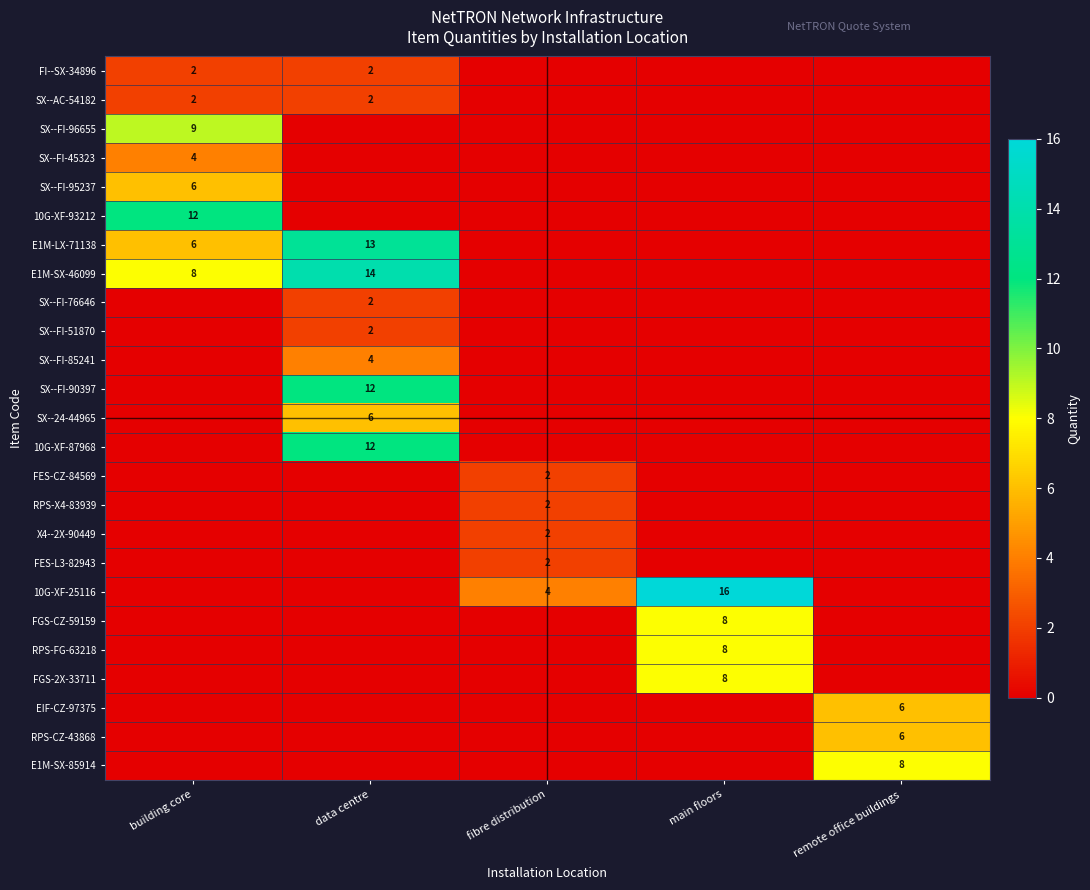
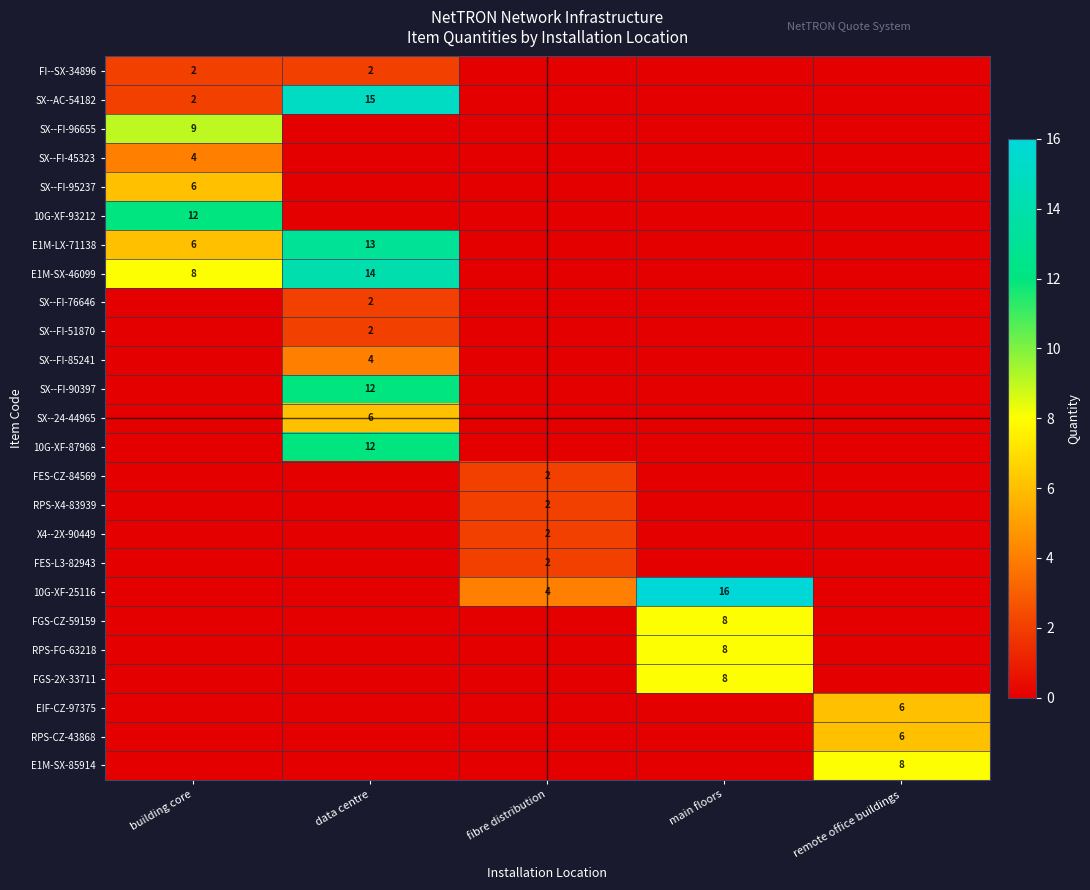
  {
    "FI--SX-34896": {
      "building core": 2,
      "data centre": 2
    },
    "SX--AC-54182": {
      "building core": 2,
-     "data centre": 2
+     "data centre": 15
    },
    "SX--FI-96655": {
      "building core": 9
    },
    "SX--FI-45323": {
      "building core": 4
    },
    "SX--FI-95237": {
      "building core": 6
    },
    "10G-XF-93212": {
      "building core": 12
    },
    "E1M-LX-71138": {
      "building core": 6,
      "data centre": 13
    },
    "E1M-SX-46099": {
      "building core": 8,
      "data centre": 14
    },
    "SX--FI-76646": {
      "data centre": 2
    },
    "SX--FI-51870": {
      "data centre": 2
    },
    "SX--FI-85241": {
      "data centre": 4
    },
    "SX--FI-90397": {
      "data centre": 12
    },
    "SX--24-44965": {
      "data centre": 6
    },
    "10G-XF-87968": {
      "data centre": 12
    },
    "FES-CZ-84569": {
      "fibre distribution": 2
    },
    "RPS-X4-83939": {
      "fibre distribution": 2
    },
    "X4--2X-90449": {
      "fibre distribution": 2
    },
    "FES-L3-82943": {
      "fibre distribution": 2
    },
    "10G-XF-25116": {
      "fibre distribution": 4,
      "main floors": 16
    },
    "FGS-CZ-59159": {
      "main floors": 8
    },
    "RPS-FG-63218": {
      "main floors": 8
    },
    "FGS-2X-33711": {
      "main floors": 8
    },
    "EIF-CZ-97375": {
      "remote office buildings": 6
    },
    "RPS-CZ-43868": {
      "remote office buildings": 6
    },
    "E1M-SX-85914": {
      "remote office buildings": 8
    }
  }
